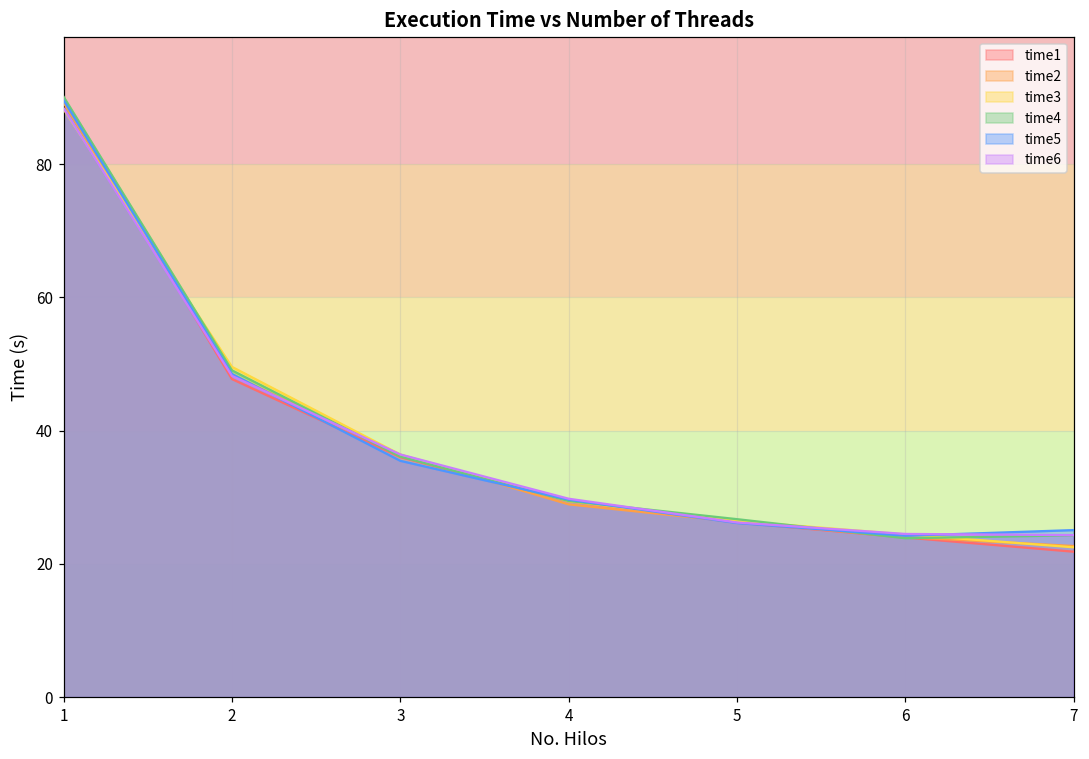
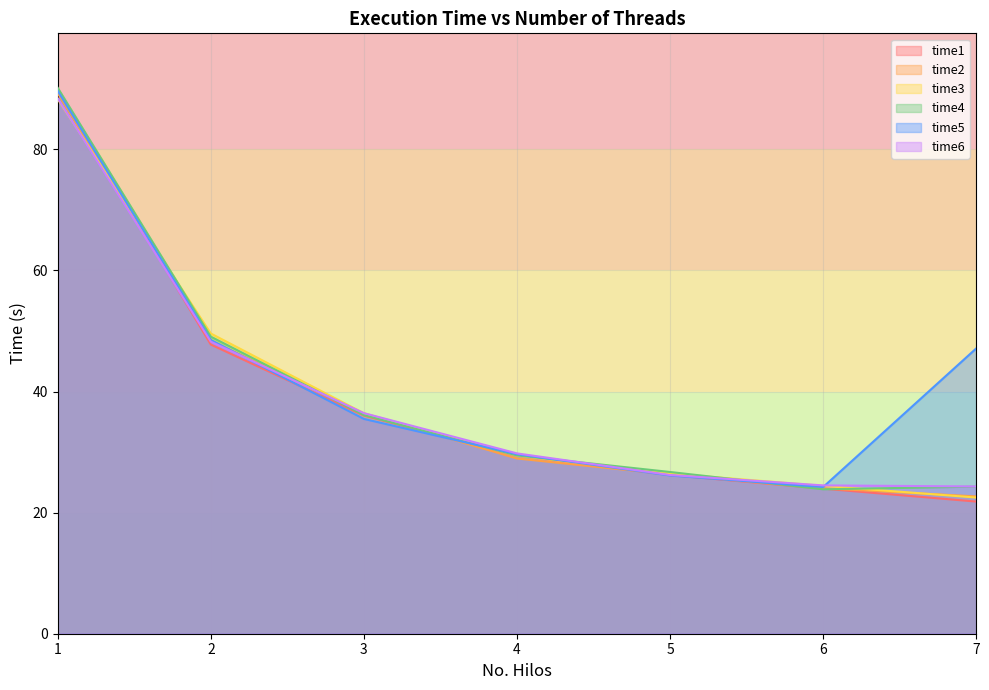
  {
    "time4": {
      "2": 49
    },
    "time5": {
      "3": 35,
-     "7": 25
+     "7": 47
    }
  }
